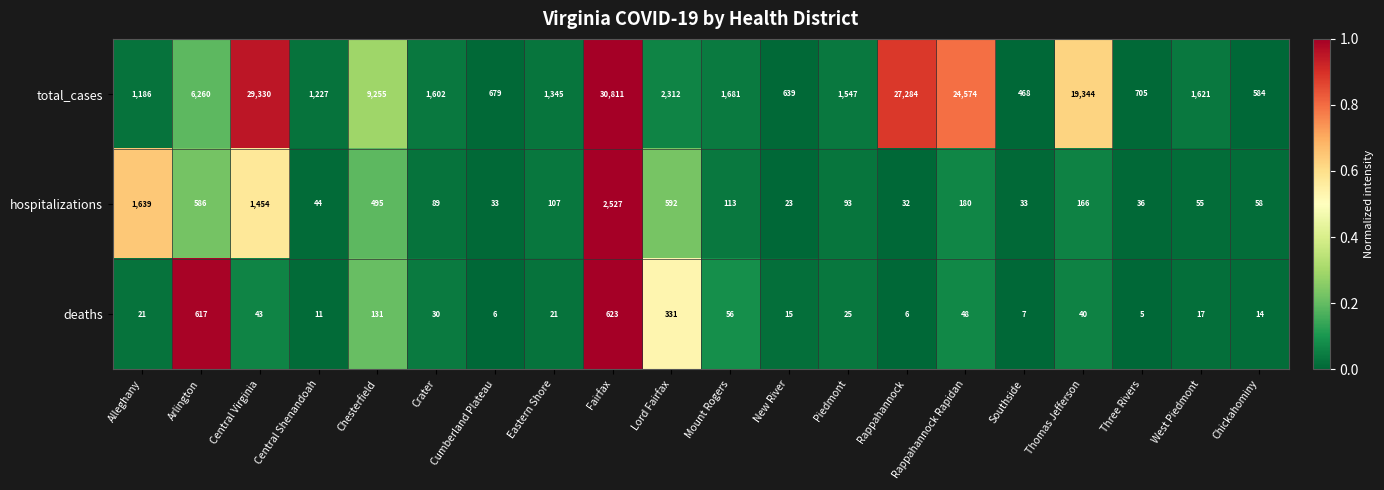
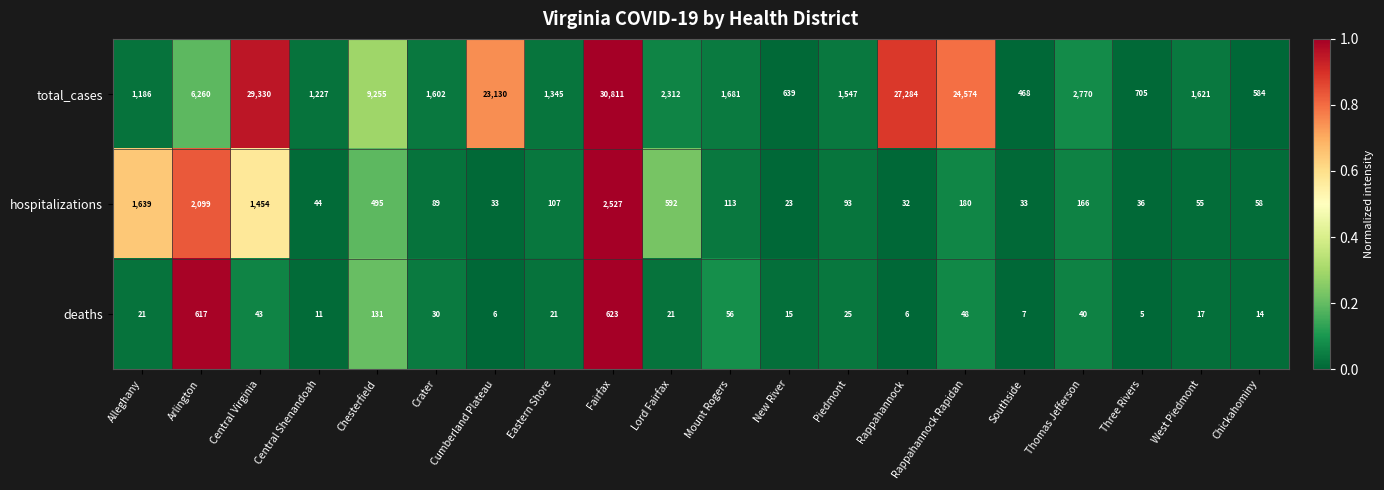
  {
    "total_cases": {
      "Alleghany": "1,186",
      "Arlington": "6,260",
      "Central Virginia": "29,330",
      "Central Shenandoah": "1,227",
      "Chesterfield": "9,255",
      "Crater": "1,602",
-     "Cumberland Plateau": "679",
+     "Cumberland Plateau": "23,130",
      "Eastern Shore": "1,345",
      "Fairfax": "30,811",
      "Lord Fairfax": "2,312",
      "Mount Rogers": "1,681",
      "New River": "639",
      "Piedmont": "1,547",
      "Rappahannock": "27,284",
      "Rappahannock Rapidan": "24,574",
      "Southside": "468",
-     "Thomas Jefferson": "19,344",
+     "Thomas Jefferson": "2,770",
      "Three Rivers": "705",
      "West Piedmont": "1,621",
      "Chickahominy": "584"
    },
    "hospitalizations": {
      "Alleghany": "1,639",
-     "Arlington": "586",
+     "Arlington": "2,099",
      "Central Virginia": "1,454",
      "Central Shenandoah": "44",
      "Chesterfield": "495",
      "Crater": "89",
      "Cumberland Plateau": "33",
      "Eastern Shore": "107",
      "Fairfax": "2,527",
      "Lord Fairfax": "592",
      "Mount Rogers": "113",
      "New River": "23",
      "Piedmont": "93",
      "Rappahannock": "32",
      "Rappahannock Rapidan": "180",
      "Southside": "33",
      "Thomas Jefferson": "166",
      "Three Rivers": "36",
      "West Piedmont": "55",
      "Chickahominy": "58"
    },
    "deaths": {
      "Alleghany": "21",
      "Arlington": "617",
      "Central Virginia": "43",
      "Central Shenandoah": "11",
      "Chesterfield": "131",
      "Crater": "30",
      "Cumberland Plateau": "6",
      "Eastern Shore": "21",
      "Fairfax": "623",
-     "Lord Fairfax": "331",
+     "Lord Fairfax": "21",
      "Mount Rogers": "56",
      "New River": "15",
      "Piedmont": "25",
      "Rappahannock": "6",
      "Rappahannock Rapidan": "48",
      "Southside": "7",
      "Thomas Jefferson": "40",
      "Three Rivers": "5",
      "West Piedmont": "17",
      "Chickahominy": "14"
    }
  }
